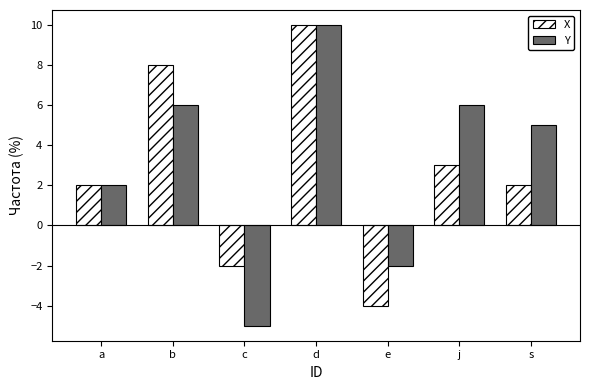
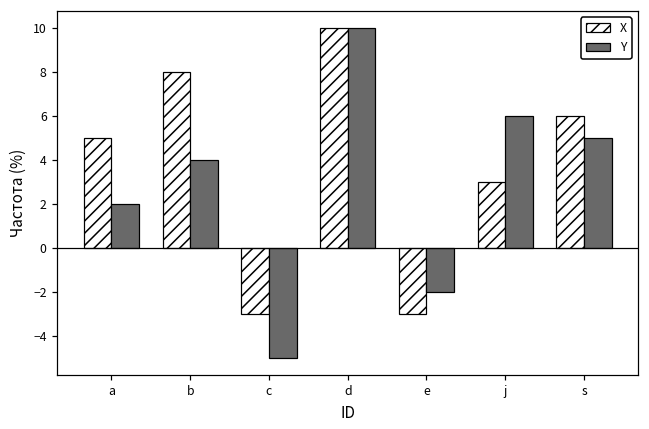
  {
    "X": {
-     "a": 2,
+     "a": 5,
      "b": 8,
-     "c": -2,
+     "c": -3,
      "d": 10,
-     "e": -4,
+     "e": -3,
      "j": 3,
-     "s": 2
+     "s": 6
    },
    "Y": {
      "a": 2,
-     "b": 6,
+     "b": 4,
      "c": -5,
      "d": 10,
      "e": -2,
      "j": 6,
      "s": 5
    }
  }
